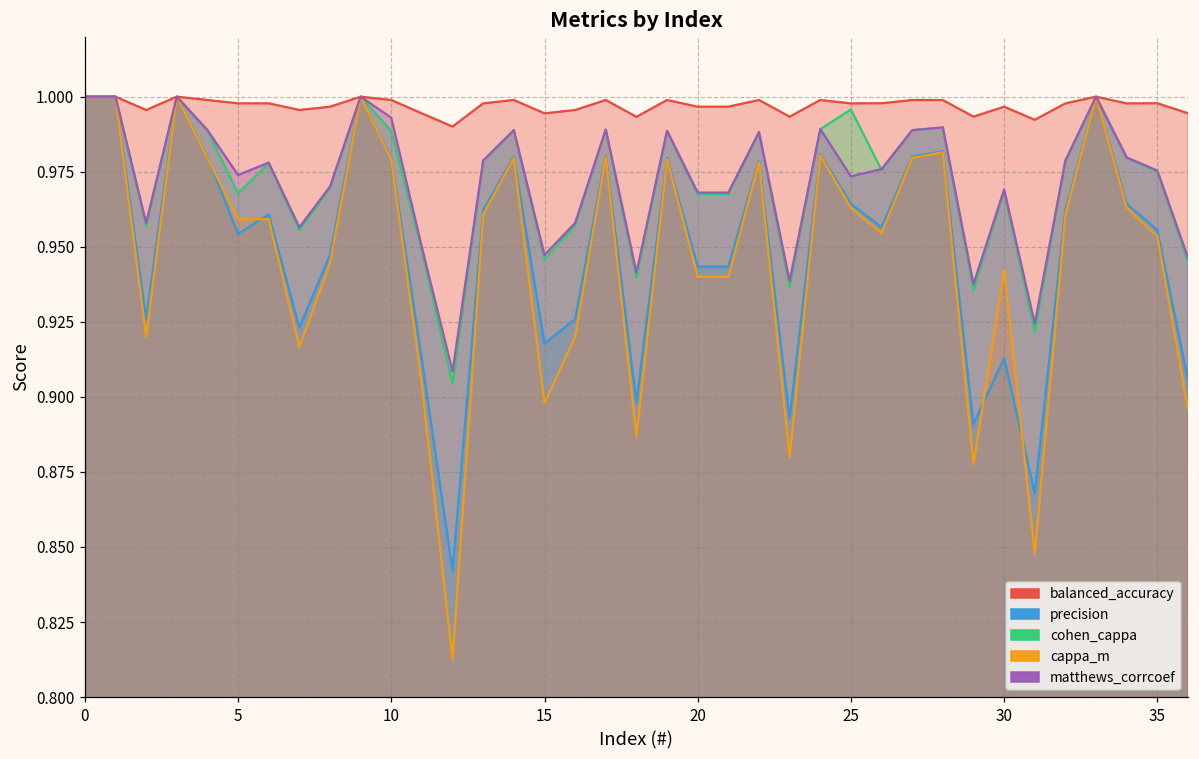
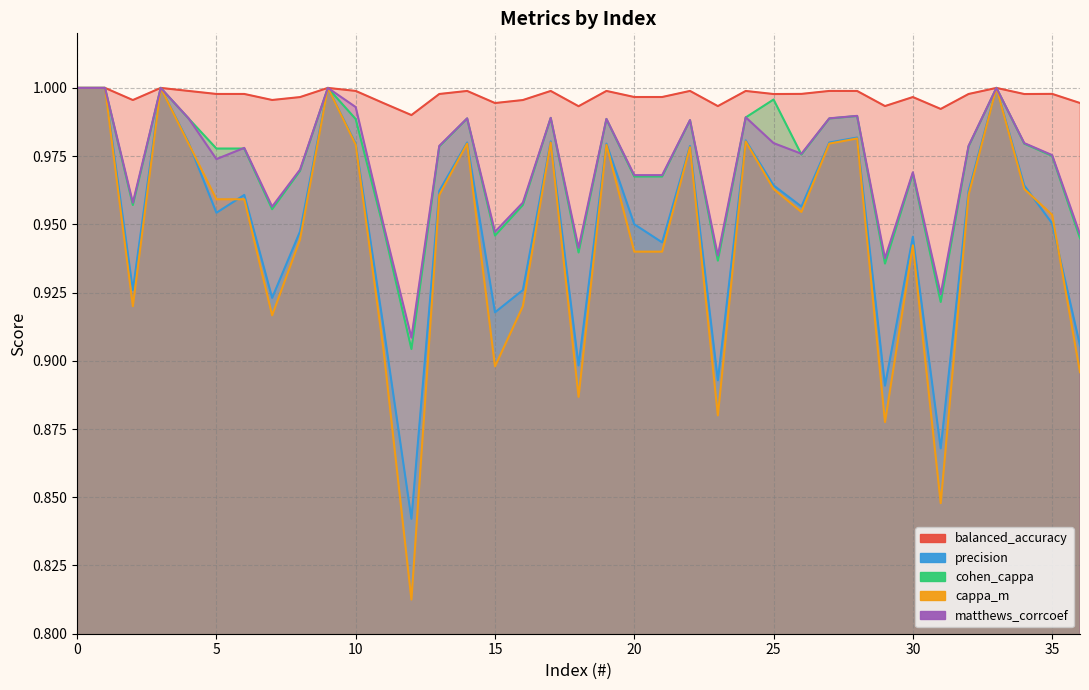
  {
    "precision": {
      "5": 0.954,
      "15": 0.918,
-     "20": 0.943,
+     "20": 0.950,
      "25": 0.964,
-     "30": 0.913,
-     "35": 0.956
+     "30": 0.945,
+     "35": 0.950
    },
    "cohen_cappa": {
-     "5": 0.968,
+     "5": 0.978,
      "10": 0.989,
      "15": 0.946,
      "25": 0.996
    },
    "matthews_corrcoef": {
      "5": 0.974,
      "10": 0.993,
      "15": 0.947,
-     "25": 0.973
+     "25": 0.980
    }
  }
